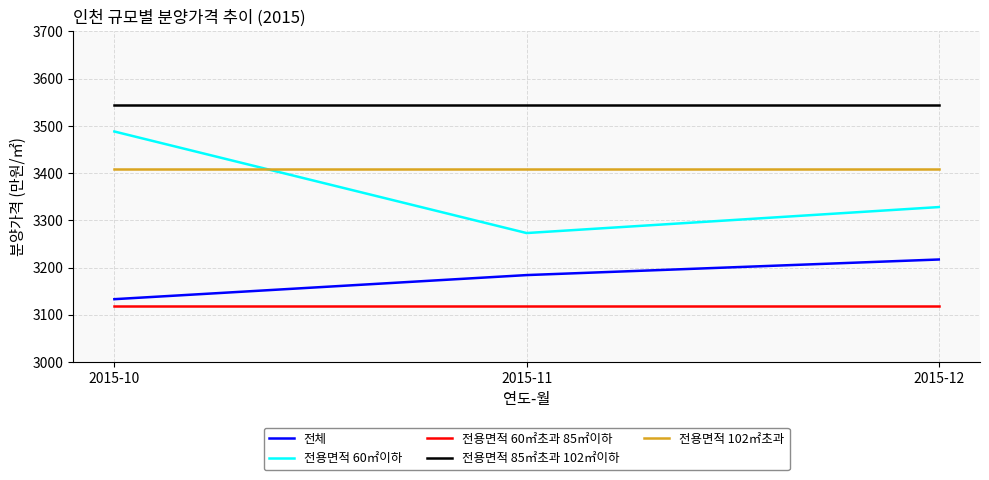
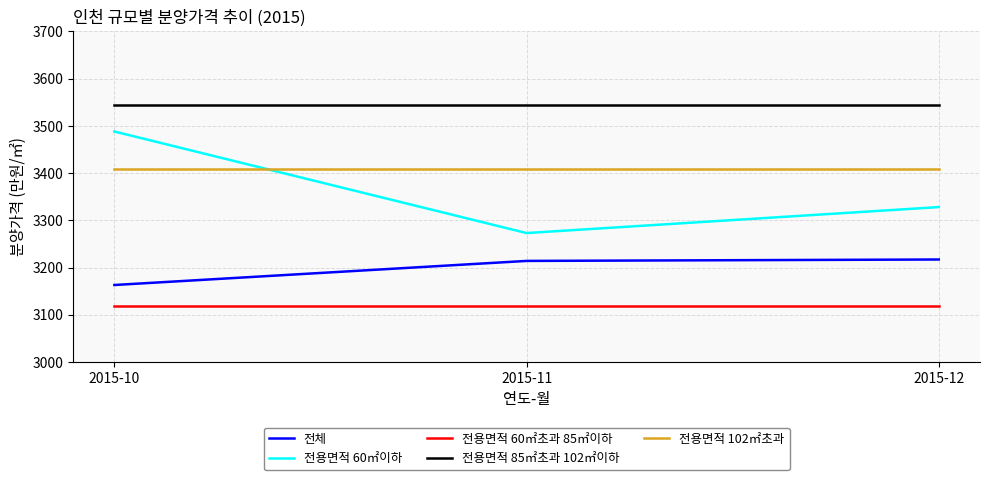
  {
    "전체": {
-     "2015-10": 3130,
-     "2015-11": 3180,
+     "2015-10": 3160,
+     "2015-11": 3210,
      "2015-12": 3220
    },
    "전용면적 60㎡이하": {
      "2015-10": 3490,
      "2015-11": 3270,
      "2015-12": 3330
    },
    "전용면적 60㎡초과 85㎡이하": {
      "2015-10": 3120,
      "2015-11": 3120,
      "2015-12": 3120
    },
    "전용면적 85㎡초과 102㎡이하": {
      "2015-10": 3550,
      "2015-11": 3550,
      "2015-12": 3550
    },
    "전용면적 102㎡초과": {
      "2015-10": 3410,
      "2015-11": 3410,
      "2015-12": 3410
    }
  }
